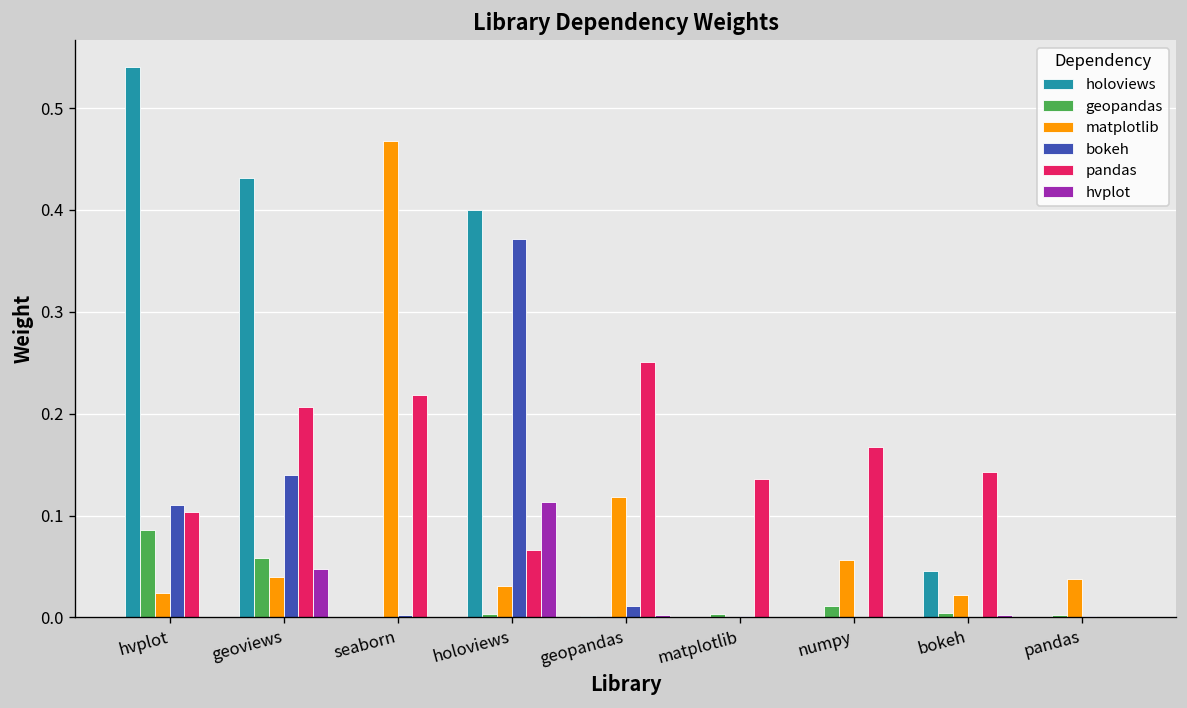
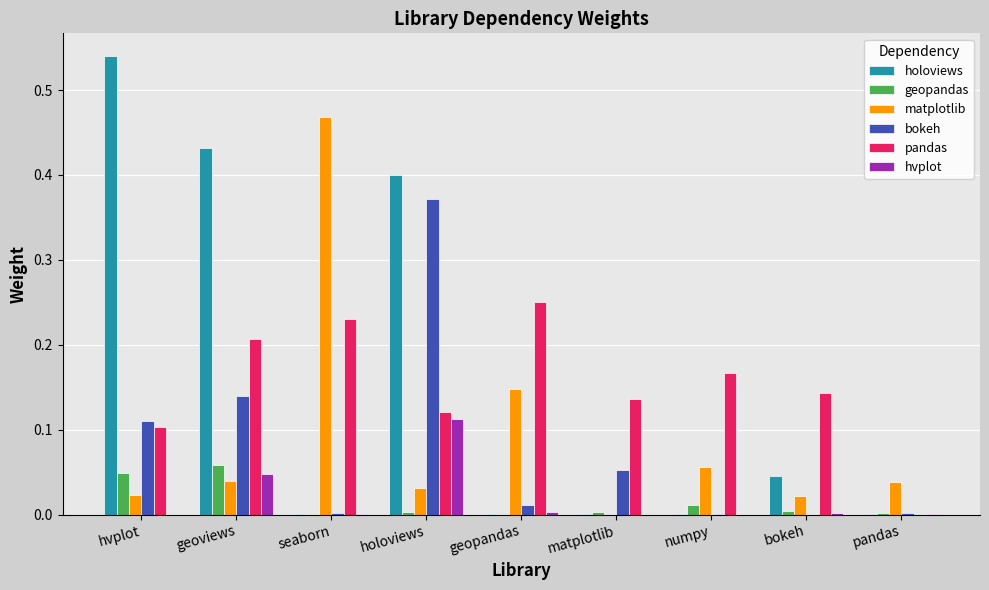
  {
    "holoviews": {
      "hvplot": 0.54,
      "geoviews": 0.43,
      "holoviews": 0.40,
      "bokeh": 0.05
    },
    "geopandas": {
-     "hvplot": 0.09,
+     "hvplot": 0.05,
      "geoviews": 0.06,
      "holoviews": 0.00,
      "geopandas": 0.00,
      "matplotlib": 0.00,
      "numpy": 0.01,
      "bokeh": 0.00
    },
    "matplotlib": {
      "hvplot": 0.02,
      "geoviews": 0.04,
      "seaborn": 0.47,
      "holoviews": 0.03,
-     "geopandas": 0.12,
+     "geopandas": 0.15,
      "matplotlib": 0.00,
      "numpy": 0.06,
      "bokeh": 0.02,
      "pandas": 0.04
    },
    "bokeh": {
      "hvplot": 0.11,
      "geoviews": 0.14,
      "holoviews": 0.37,
      "geopandas": 0.01,
-     "matplotlib": 0.00,
+     "matplotlib": 0.05,
      "bokeh": 0.00
    },
    "pandas": {
      "hvplot": 0.10,
      "geoviews": 0.21,
-     "seaborn": 0.22,
-     "holoviews": 0.07,
+     "seaborn": 0.23,
+     "holoviews": 0.12,
      "geopandas": 0.25,
      "matplotlib": 0.14,
      "numpy": 0.17,
      "bokeh": 0.14,
      "pandas": 0.00
    },
    "hvplot": {
      "hvplot": 0.00,
      "geoviews": 0.05,
      "holoviews": 0.11,
      "numpy": 0.00
    }
  }
